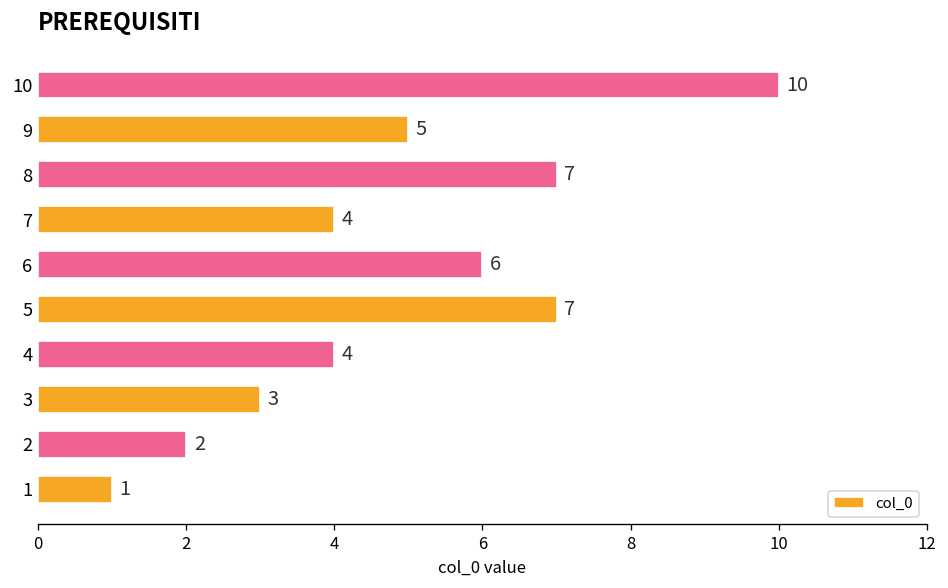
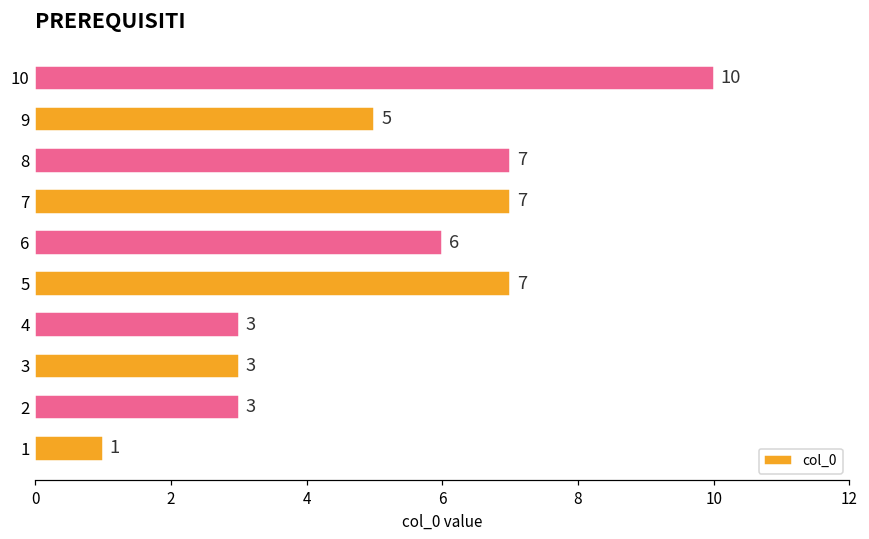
  {
    "10": 10,
    "9": 5,
    "8": 7,
-   "7": 4,
+   "7": 7,
    "6": 6,
    "5": 7,
-   "4": 4,
+   "4": 3,
    "3": 3,
-   "2": 2,
+   "2": 3,
    "1": 1
  }
